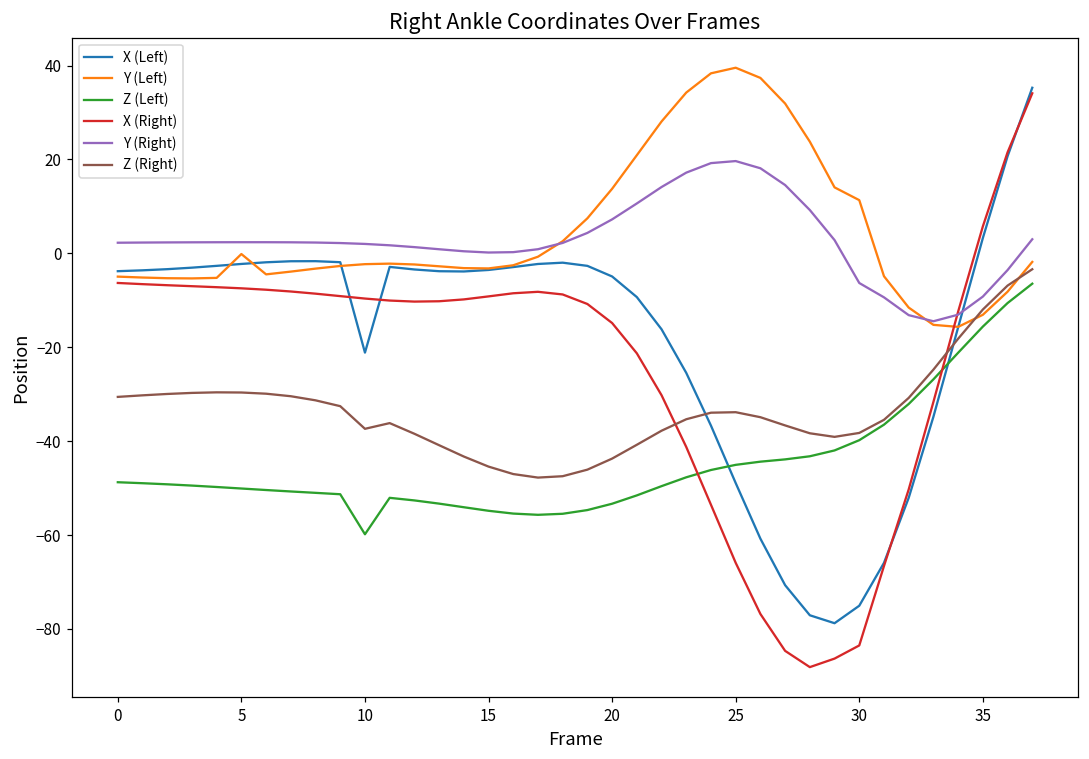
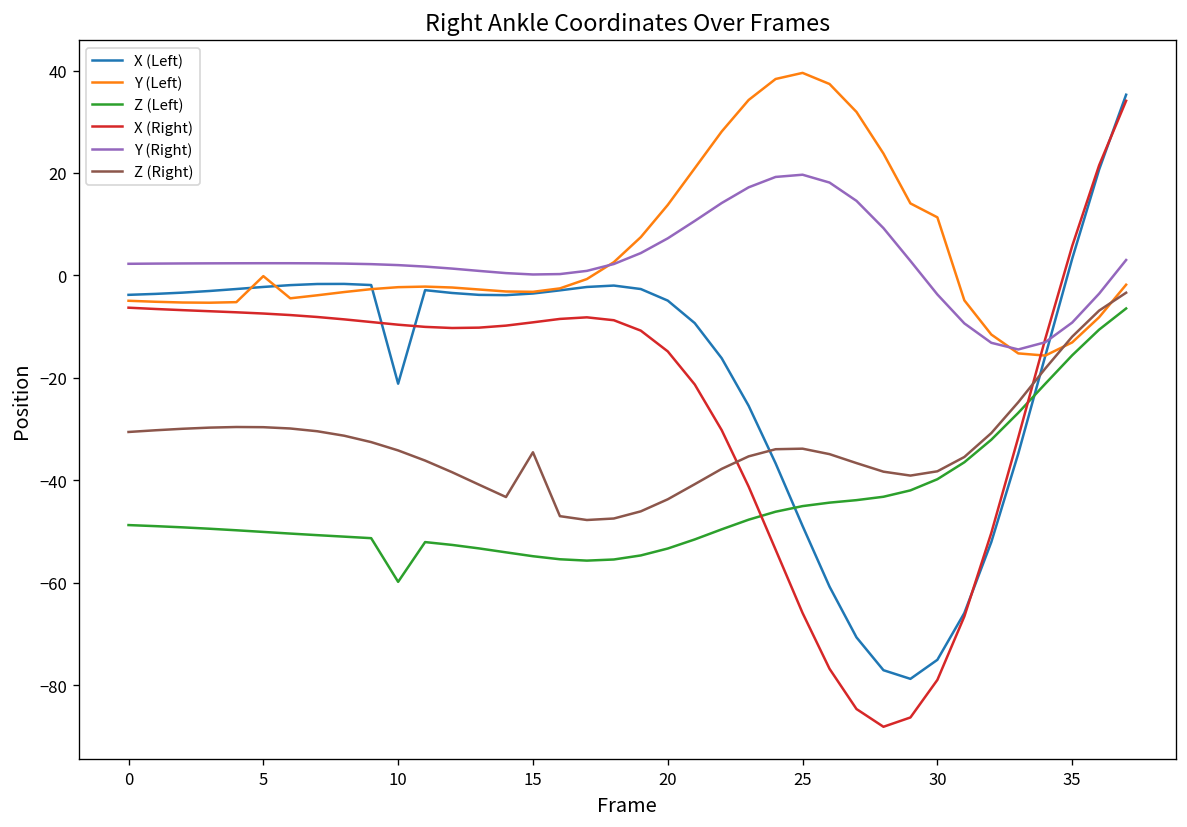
  {
    "X (Left)": {
      "0": -4,
      "5": -2,
      "10": -21,
      "20": -5,
      "25": -49,
      "30": -75,
      "35": 3
    },
    "Y (Left)": {
      "0": -5,
      "5": 0,
      "10": -2,
      "20": 14,
      "25": 40,
      "30": 11,
      "35": -13
    },
    "Z (Left)": {
      "0": -49,
      "5": -50,
      "10": -60,
      "15": -55,
      "20": -53,
      "25": -45,
      "30": -40,
      "35": -16
    },
    "X (Right)": {
      "0": -6,
      "5": -7,
      "10": -10,
      "15": -9,
      "20": -15,
      "25": -66,
-     "30": -84,
+     "30": -79,
      "35": 6
    },
    "Y (Right)": {
      "0": 2,
      "5": 2,
      "10": 2,
      "15": 0,
      "20": 7,
      "25": 20,
-     "30": -6,
+     "30": -4,
      "35": -9
    },
    "Z (Right)": {
      "0": -31,
      "5": -30,
-     "10": -37,
-     "15": -45,
+     "10": -34,
+     "15": -35,
      "20": -44,
      "25": -34,
      "30": -38,
      "35": -12
    }
  }
